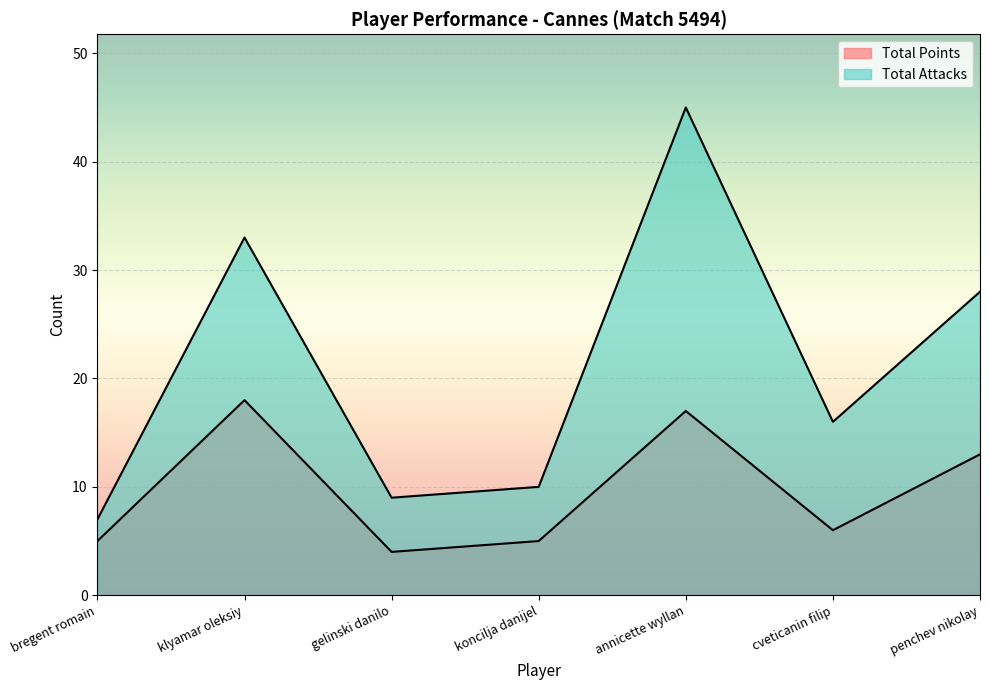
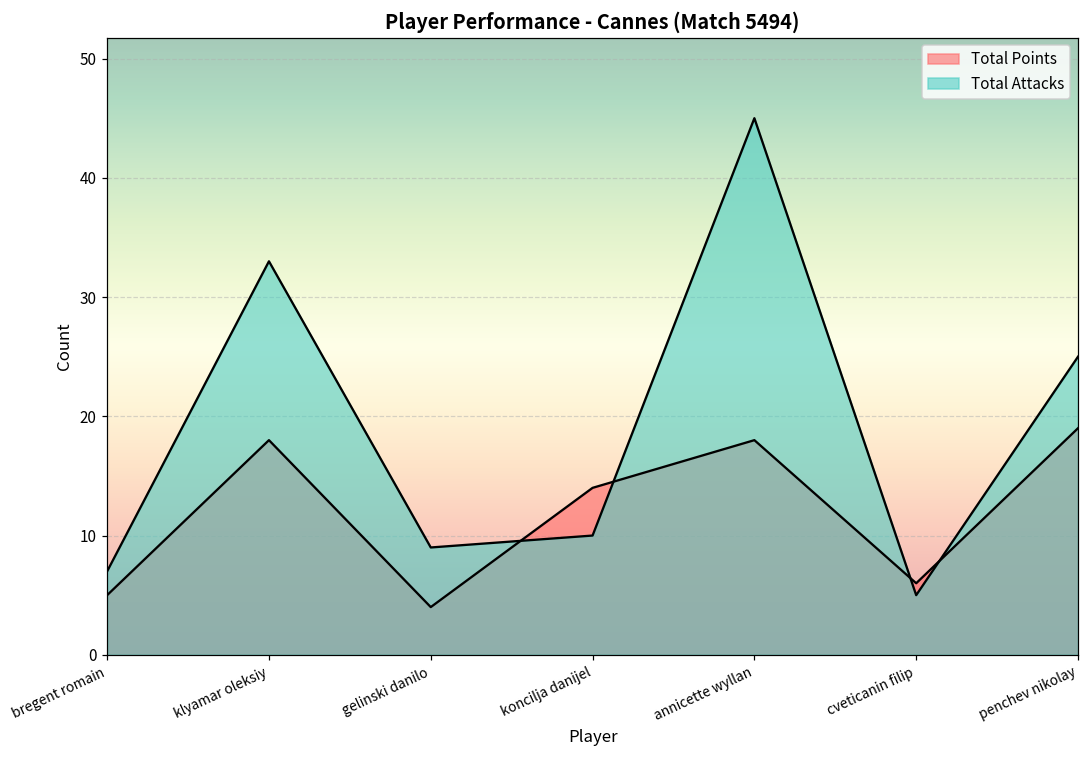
  {
    "Total Points": {
      "bregent romain": 5,
      "klyamar oleksiy": 18,
      "gelinski danilo": 4,
-     "koncilja danijel": 5,
-     "annicette wyllan": 17,
+     "koncilja danijel": 14,
+     "annicette wyllan": 18,
      "cveticanin filip": 6,
-     "penchev nikolay": 13
+     "penchev nikolay": 19
    },
    "Total Attacks": {
      "bregent romain": 7,
      "klyamar oleksiy": 33,
      "gelinski danilo": 9,
      "koncilja danijel": 10,
      "annicette wyllan": 45,
-     "cveticanin filip": 16,
-     "penchev nikolay": 28
+     "cveticanin filip": 5,
+     "penchev nikolay": 25
    }
  }
